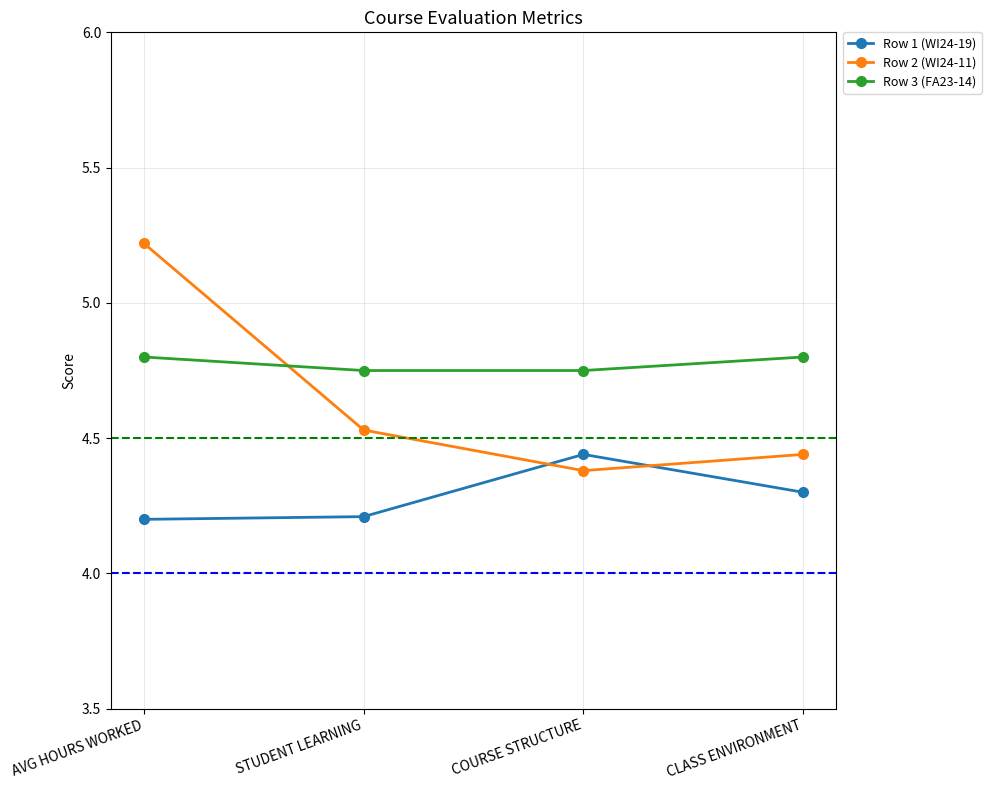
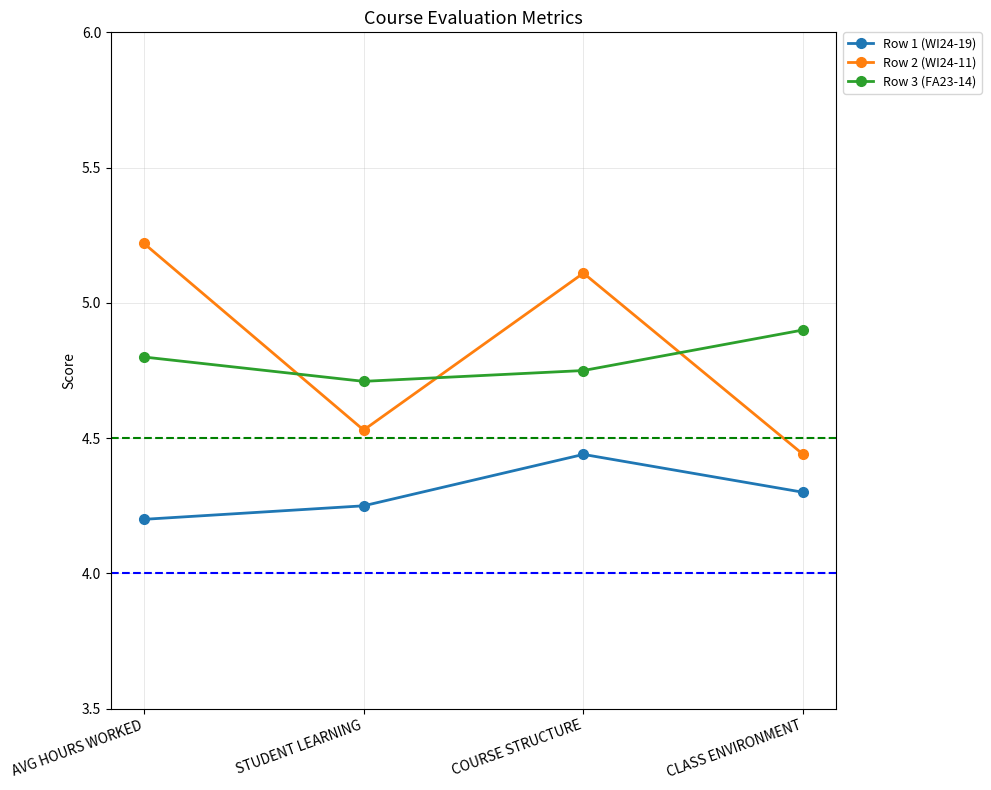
  {
    "Row 1 (WI24-19)": {
      "AVG HOURS WORKED": 4.20,
-     "STUDENT LEARNING": 4.21,
+     "STUDENT LEARNING": 4.25,
      "COURSE STRUCTURE": 4.44,
      "CLASS ENVIRONMENT": 4.30
    },
    "Row 2 (WI24-11)": {
      "AVG HOURS WORKED": 5.22,
      "STUDENT LEARNING": 4.53,
-     "COURSE STRUCTURE": 4.38,
+     "COURSE STRUCTURE": 5.11,
      "CLASS ENVIRONMENT": 4.44
    },
    "Row 3 (FA23-14)": {
      "AVG HOURS WORKED": 4.80,
-     "STUDENT LEARNING": 4.75,
+     "STUDENT LEARNING": 4.71,
      "COURSE STRUCTURE": 4.75,
-     "CLASS ENVIRONMENT": 4.8
+     "CLASS ENVIRONMENT": 4.9
    }
  }
